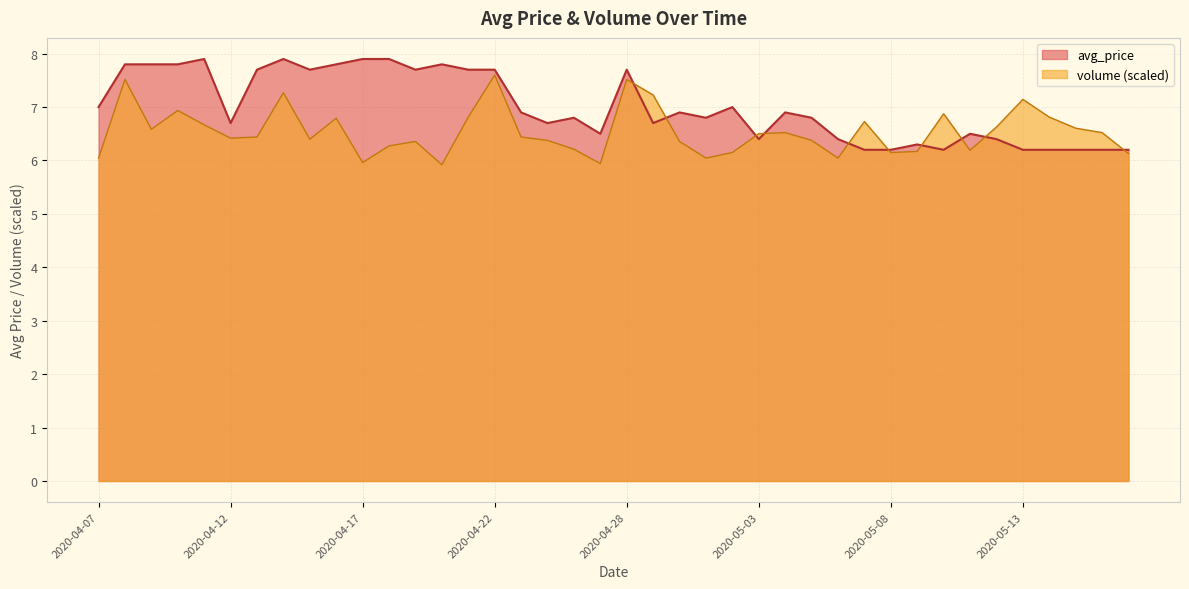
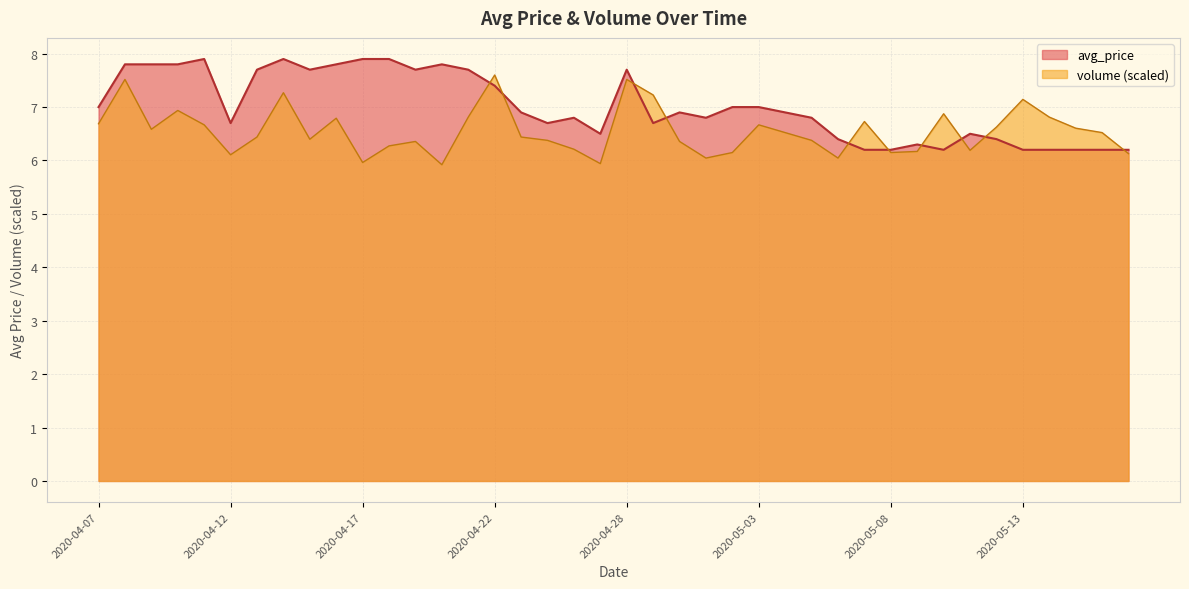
  {
    "avg_price": {
      "2020-04-07": 7.0,
      "2020-04-12": 6.7,
      "2020-04-17": 7.9,
-     "2020-04-22": 7.7,
+     "2020-04-22": 7.4,
      "2020-04-28": 7.7,
-     "2020-05-03": 6.4,
+     "2020-05-03": 7.0,
      "2020-05-08": 6.2,
      "2020-05-13": 6.2
    },
    "volume (scaled)": {
-     "2020-04-07": 6.0,
-     "2020-04-12": 6.4,
+     "2020-04-07": 6.7,
+     "2020-04-12": 6.1,
      "2020-04-17": 6.0,
      "2020-04-22": 7.6,
      "2020-04-28": 7.5,
-     "2020-05-03": 6.5,
+     "2020-05-03": 6.7,
      "2020-05-08": 6.1,
      "2020-05-13": 7.1
    }
  }
